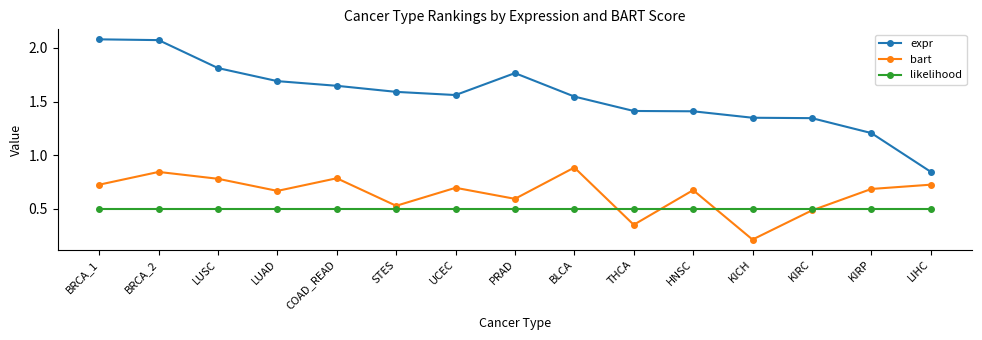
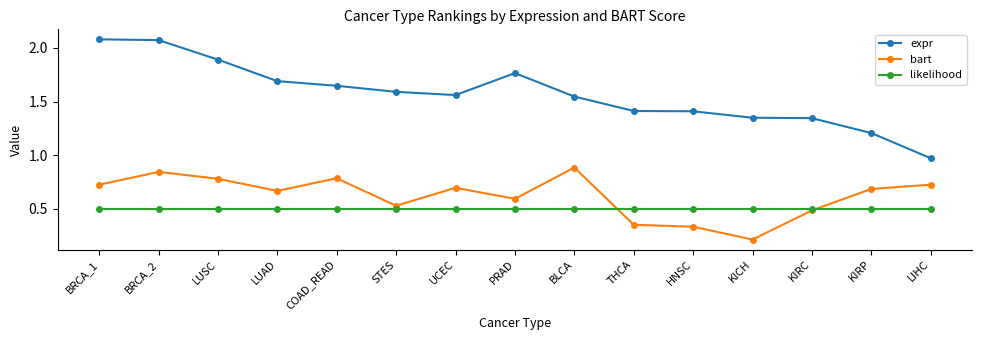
  {
    "expr": {
      "BRCA_1": 2.08,
      "BRCA_2": 2.07,
-     "LUSC": 1.81,
+     "LUSC": 1.89,
      "LUAD": 1.69,
      "COAD_READ": 1.65,
      "STES": 1.59,
      "UCEC": 1.56,
      "PRAD": 1.77,
      "BLCA": 1.55,
      "THCA": 1.41,
      "HNSC": 1.41,
      "KICH": 1.35,
      "KIRC": 1.34,
      "KIRP": 1.21,
-     "LIHC": 0.84
+     "LIHC": 0.97
    },
    "bart": {
      "BRCA_1": 0.72,
      "BRCA_2": 0.84,
      "LUSC": 0.78,
      "LUAD": 0.67,
      "COAD_READ": 0.78,
      "STES": 0.53,
      "UCEC": 0.70,
      "PRAD": 0.59,
      "BLCA": 0.88,
      "THCA": 0.35,
-     "HNSC": 0.67,
+     "HNSC": 0.33,
      "KICH": 0.21,
      "KIRP": 0.68,
      "LIHC": 0.72
    },
    "likelihood": {
      "BRCA_1": 0.50,
      "BRCA_2": 0.50,
      "LUSC": 0.50,
      "LUAD": 0.50,
      "COAD_READ": 0.50,
      "STES": 0.50,
      "UCEC": 0.50,
      "PRAD": 0.50,
      "BLCA": 0.50,
      "THCA": 0.50,
      "HNSC": 0.50,
      "KICH": 0.50,
      "KIRP": 0.50,
      "LIHC": 0.50
    }
  }
